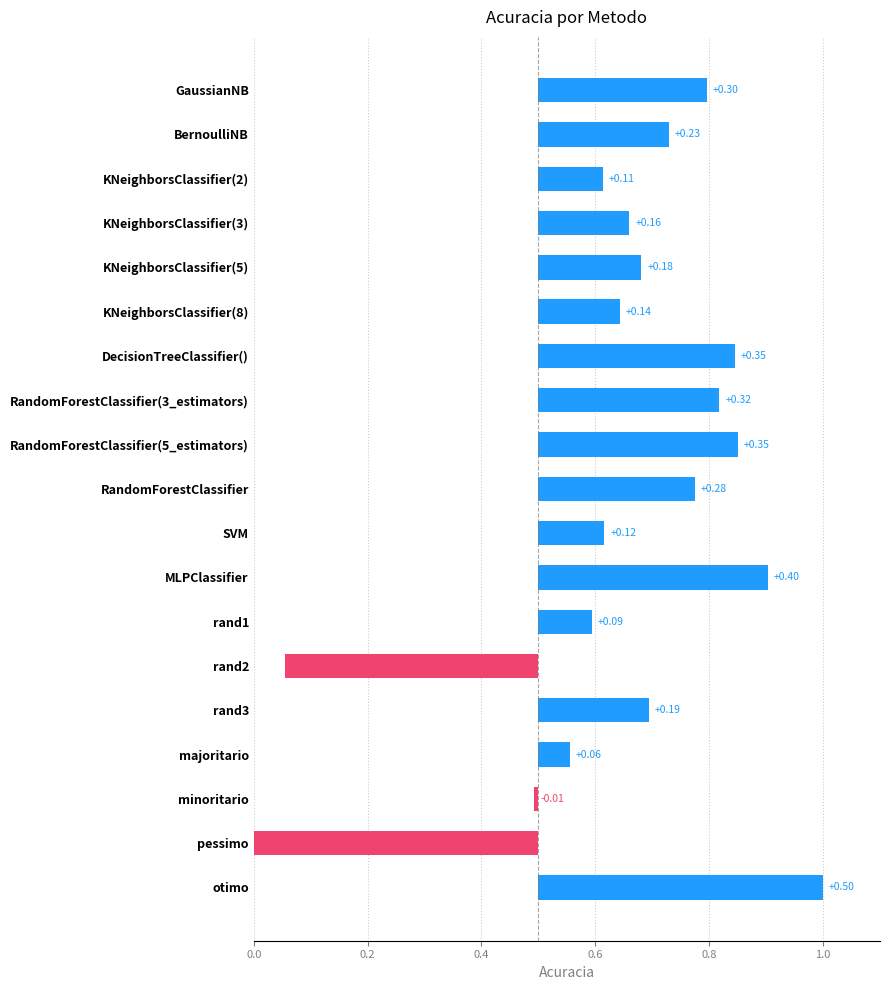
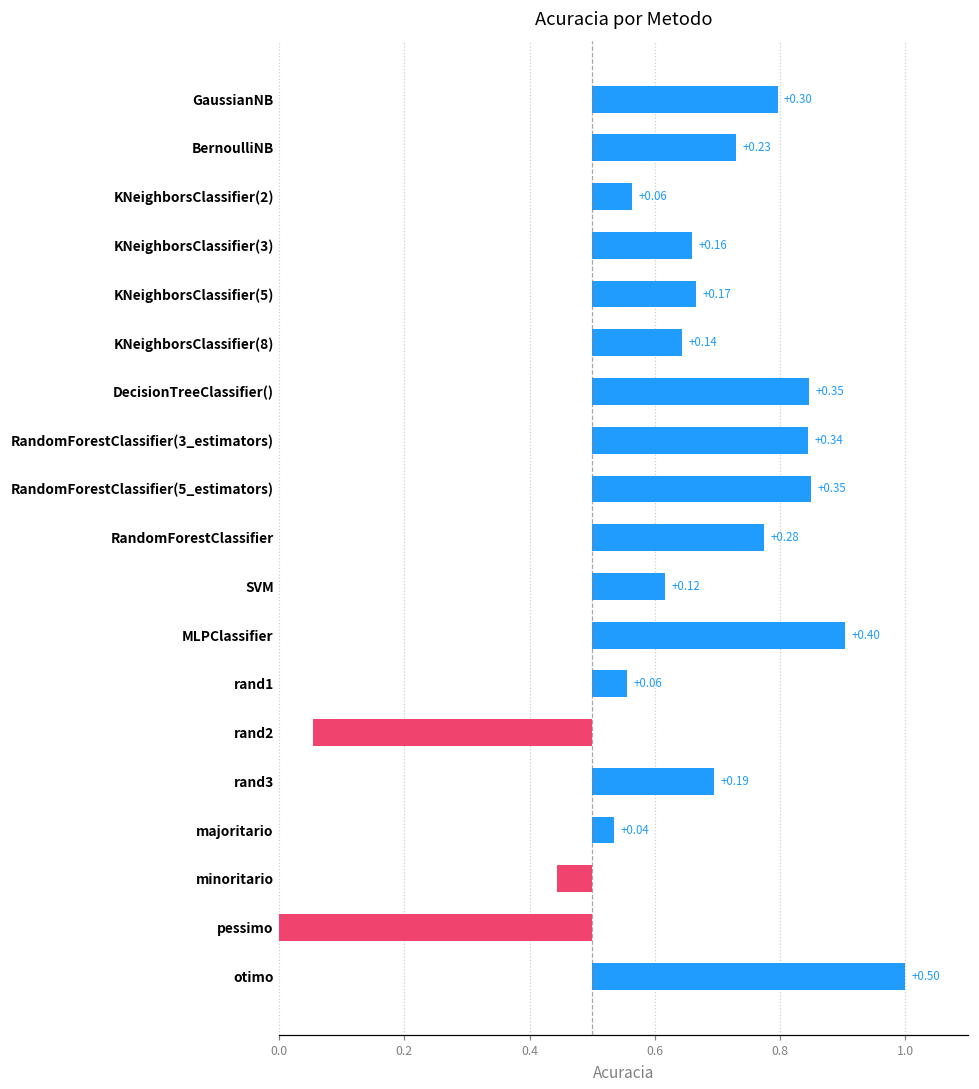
  {
    "GaussianNB": "+0.30",
    "BernoulliNB": "+0.23",
-   "KNeighborsClassifier(2)": "+0.11",
+   "KNeighborsClassifier(2)": "+0.06",
    "KNeighborsClassifier(3)": "+0.16",
-   "KNeighborsClassifier(5)": "+0.18",
+   "KNeighborsClassifier(5)": "+0.17",
    "KNeighborsClassifier(8)": "+0.14",
    "DecisionTreeClassifier()": "+0.35",
-   "RandomForestClassifier(3_estimators)": "+0.32",
+   "RandomForestClassifier(3_estimators)": "+0.34",
    "RandomForestClassifier(5_estimators)": "+0.35",
    "RandomForestClassifier": "+0.28",
    "SVM": "+0.12",
    "MLPClassifier": "+0.40",
-   "rand1": "+0.09",
+   "rand1": "+0.06",
    "rand3": "+0.19",
-   "majoritario": "+0.06",
-   "minoritario": "0.49",
+   "majoritario": "+0.04",
+   "minoritario": "0.44",
    "otimo": "+0.50"
  }
